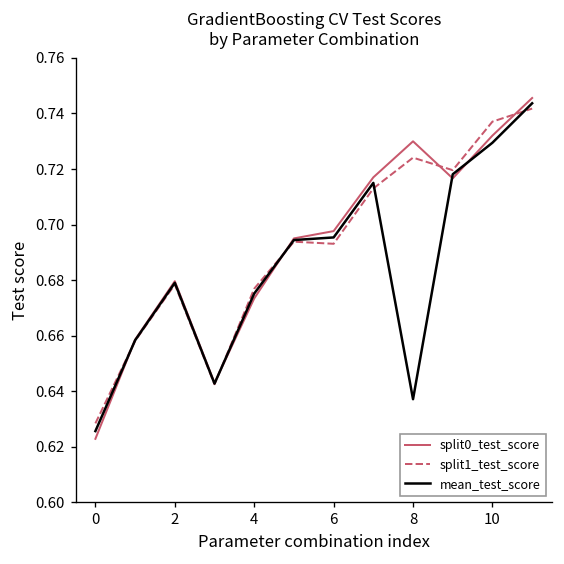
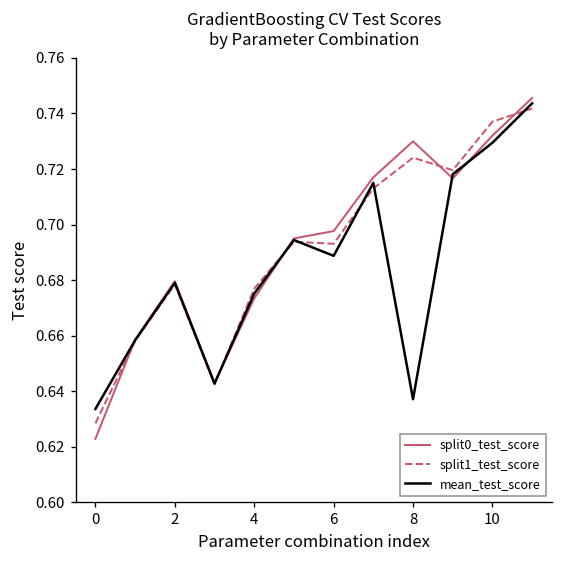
  {
    "mean_test_score": {
-     "0": 0.626,
+     "0": 0.634,
      "4": 0.675,
-     "6": 0.695,
+     "6": 0.689,
      "8": 0.637,
      "10": 0.729
    }
  }
